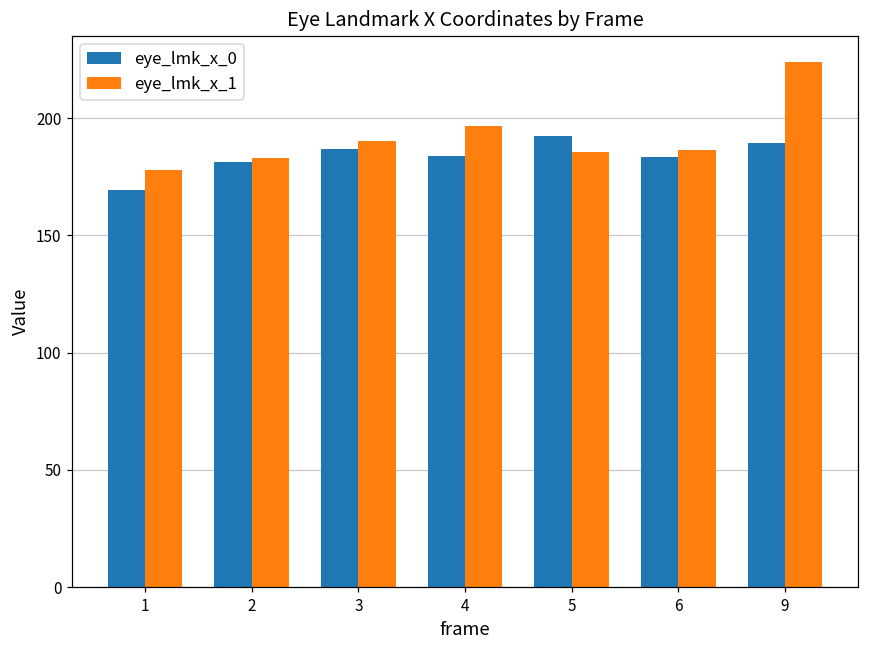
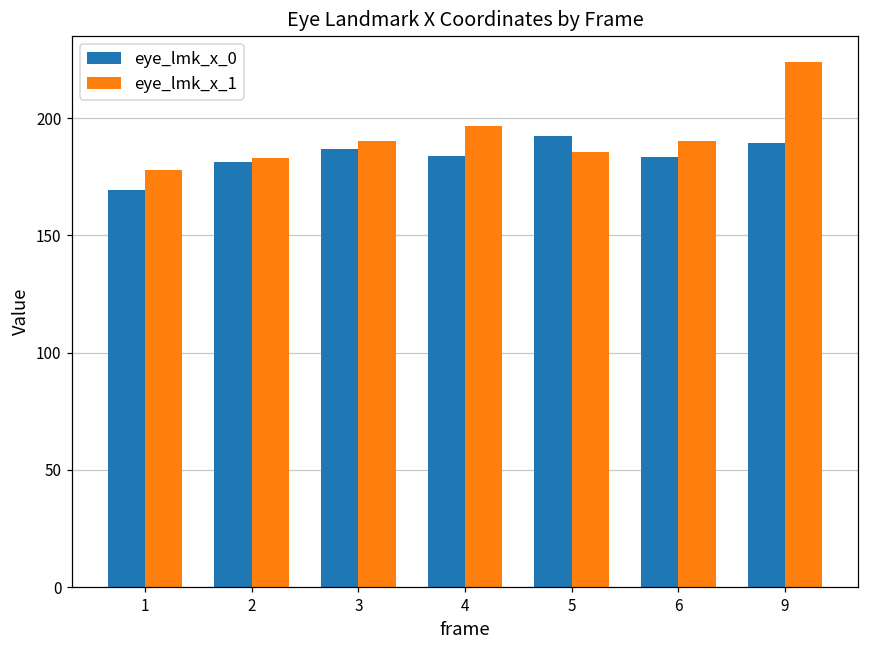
  {
    "eye_lmk_x_0": {
      "1": 169,
      "2": 181,
      "3": 187,
      "4": 184,
      "5": 192,
      "6": 184,
      "9": 189
    },
    "eye_lmk_x_1": {
      "1": 178,
      "2": 183,
      "3": 190,
      "4": 197,
      "5": 185,
-     "6": 186,
+     "6": 190,
      "9": 224
    }
  }
